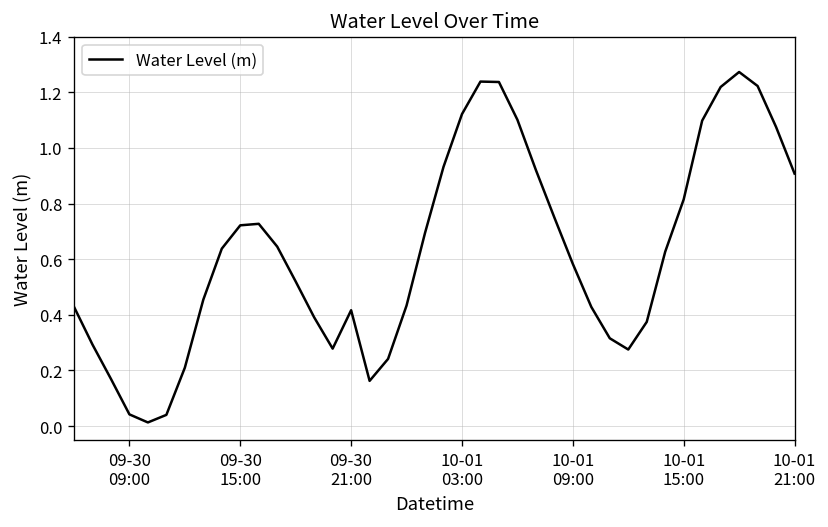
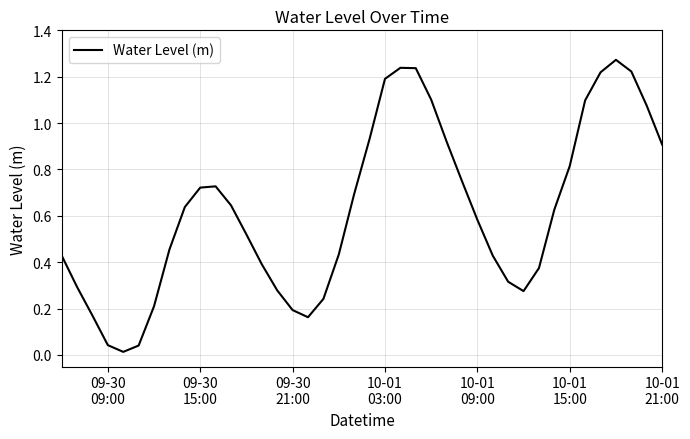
  {
    "09-30 09:00": 0.04,
    "09-30 15:00": 0.72,
-   "09-30 21:00": 0.42,
-   "10-01 03:00": 1.12,
+   "09-30 21:00": 0.19,
+   "10-01 03:00": 1.19,
    "10-01 09:00": 0.58,
    "10-01 15:00": 0.81,
    "10-01 21:00": 0.91
  }
